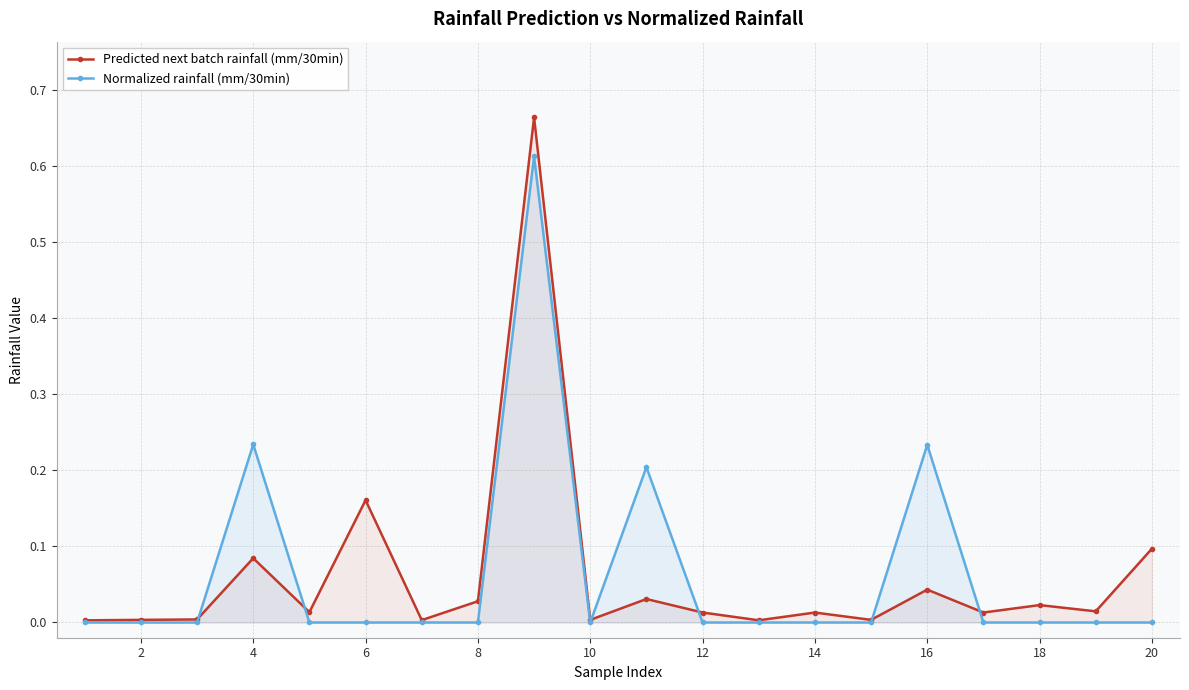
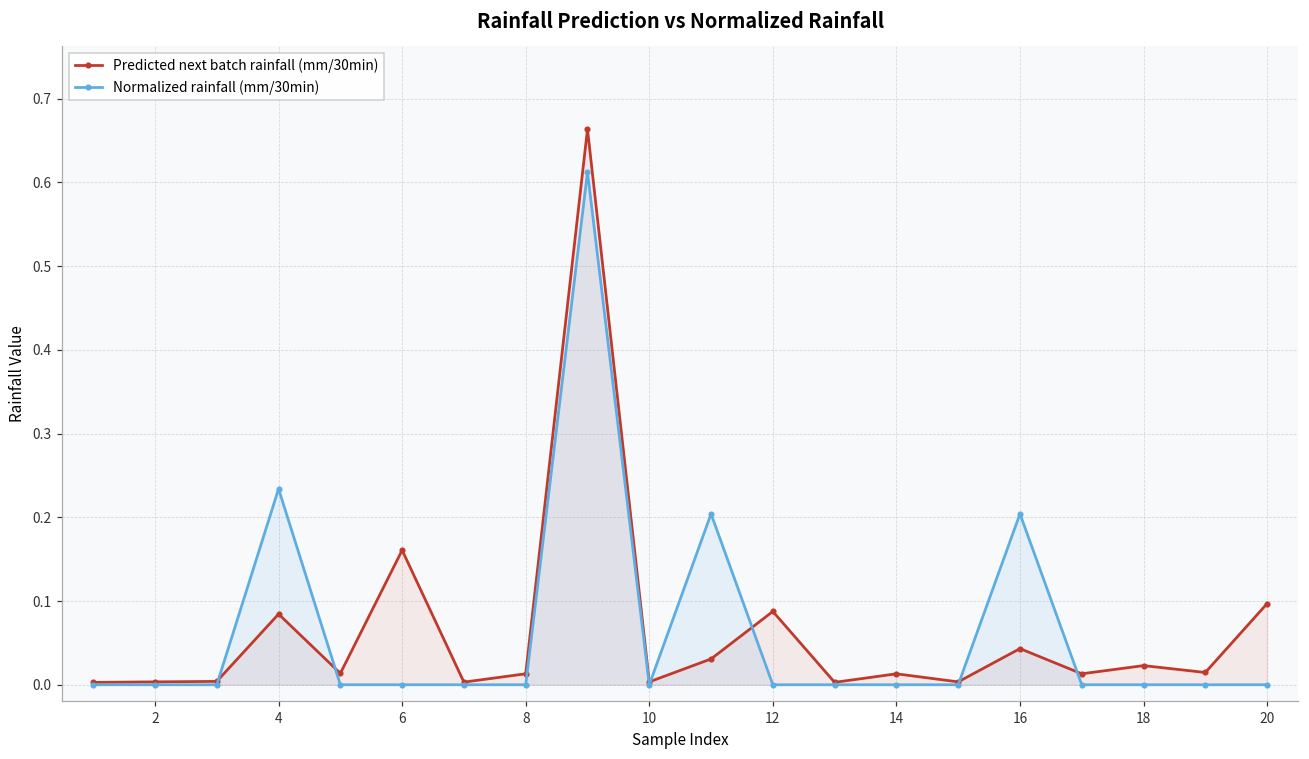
  {
    "Predicted next batch rainfall (mm/30min)": {
      "2": 0.00,
      "4": 0.08,
      "6": 0.16,
-     "8": 0.03,
+     "8": 0.01,
      "10": 0.00,
-     "12": 0.01,
+     "12": 0.09,
      "14": 0.01,
      "16": 0.04,
      "18": 0.02,
      "20": 0.10
    },
    "Normalized rainfall (mm/30min)": {
      "2": 0.00,
      "4": 0.23,
      "6": 0.00,
      "8": 0.00,
      "10": 0.00,
      "12": 0.00,
      "14": 0.00,
-     "16": 0.23,
+     "16": 0.20,
      "18": 0.00,
      "20": 0.00
    }
  }
